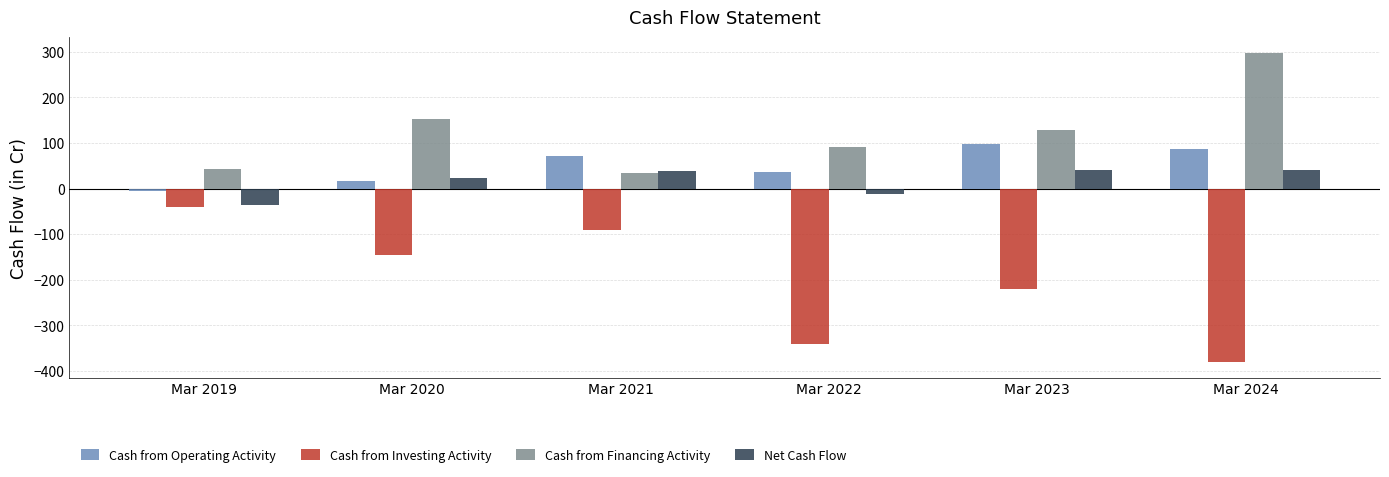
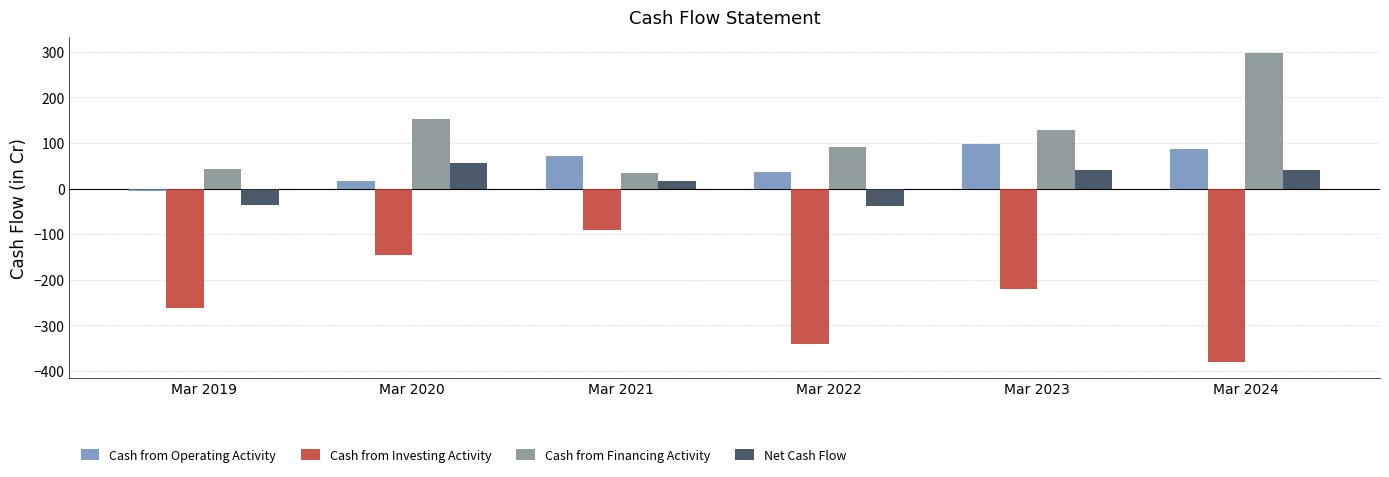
  {
    "Cash from Investing Activity": {
-     "Mar 2019": -40,
+     "Mar 2019": -260,
      "Mar 2020": -150,
      "Mar 2021": -90,
      "Mar 2022": -340,
      "Mar 2023": -220,
      "Mar 2024": -380
    },
    "Net Cash Flow": {
      "Mar 2019": -40,
-     "Mar 2020": 20,
-     "Mar 2021": 40,
-     "Mar 2022": -10,
+     "Mar 2020": 60,
+     "Mar 2021": 20,
+     "Mar 2022": -40,
      "Mar 2023": 40,
      "Mar 2024": 40
    }
  }
